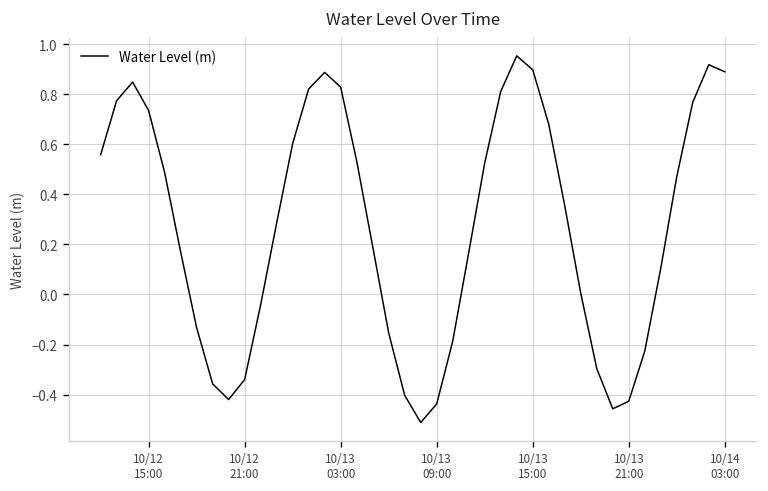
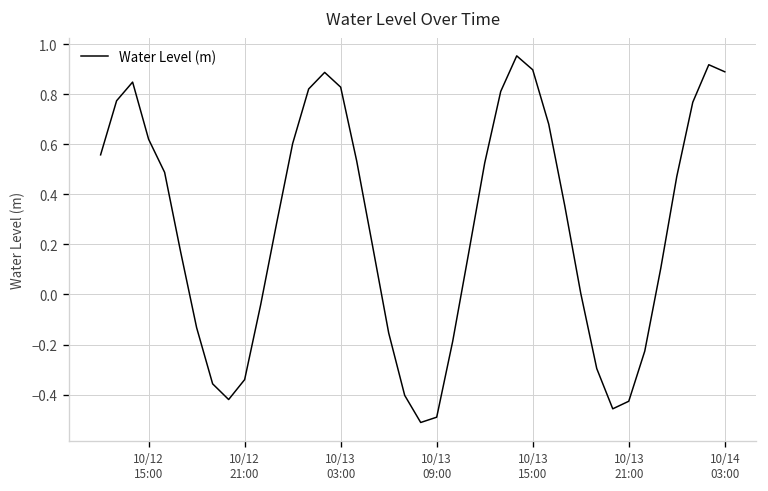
  {
-   "10/12 15:00": 0.74,
+   "10/12 15:00": 0.62,
    "10/12 21:00": -0.34,
    "10/13 03:00": 0.83,
-   "10/13 09:00": -0.44,
+   "10/13 09:00": -0.49,
    "10/13 15:00": 0.90,
    "10/13 21:00": -0.43,
    "10/14 03:00": 0.89
  }
